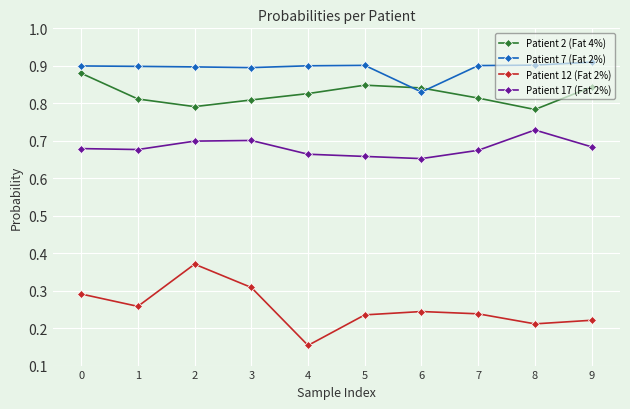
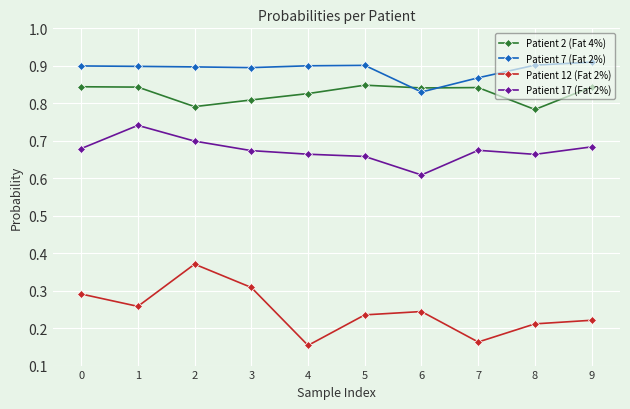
  {
    "Patient 2 (Fat 4%)": {
-     "0": 0.88,
-     "1": 0.81,
+     "0": 0.84,
+     "1": 0.84,
      "2": 0.79,
      "3": 0.81,
      "4": 0.83,
      "5": 0.85,
      "6": 0.84,
-     "7": 0.81,
+     "7": 0.84,
      "8": 0.78
    },
    "Patient 7 (Fat 2%)": {
      "0": 0.90,
      "1": 0.90,
      "2": 0.90,
      "3": 0.90,
      "4": 0.90,
      "5": 0.90,
      "6": 0.83,
-     "7": 0.90
+     "7": 0.87
    },
    "Patient 12 (Fat 2%)": {
      "0": 0.29,
      "1": 0.26,
      "2": 0.37,
      "3": 0.31,
      "4": 0.15,
      "5": 0.24,
      "6": 0.24,
-     "7": 0.24,
+     "7": 0.16,
      "8": 0.21,
      "9": 0.22
    },
    "Patient 17 (Fat 2%)": {
      "0": 0.68,
-     "1": 0.68,
+     "1": 0.74,
      "2": 0.70,
-     "3": 0.70,
+     "3": 0.67,
      "4": 0.66,
      "5": 0.66,
-     "6": 0.65,
+     "6": 0.61,
      "7": 0.67,
-     "8": 0.73,
+     "8": 0.66,
      "9": 0.68
    }
  }
